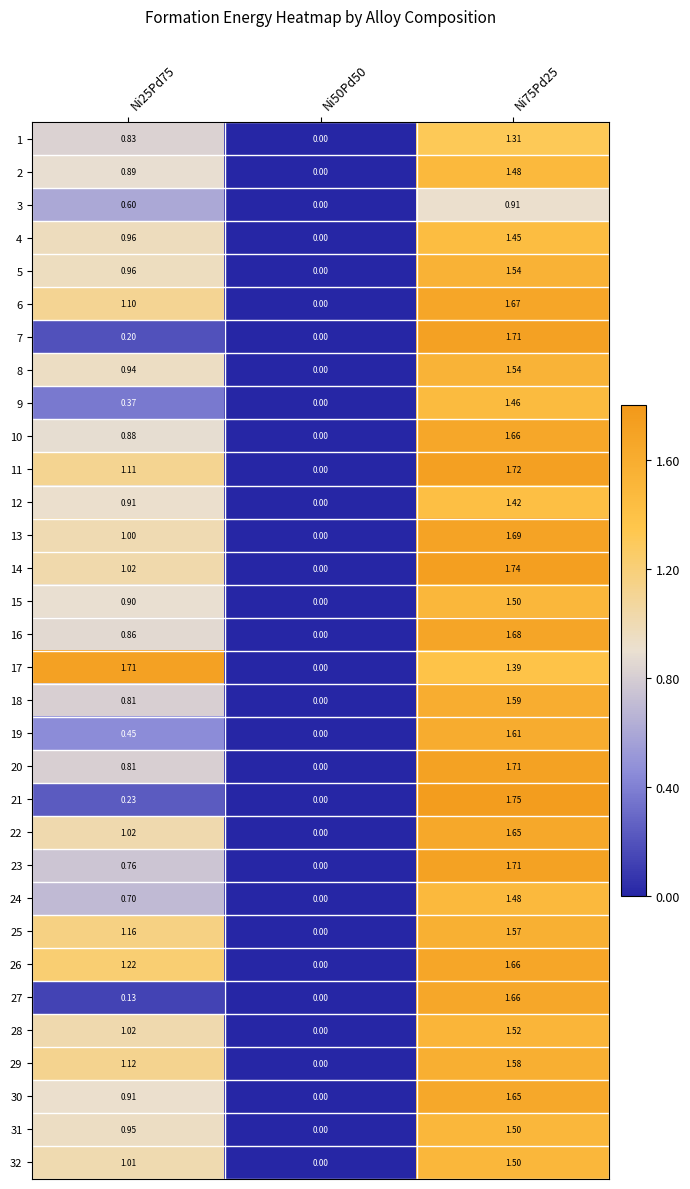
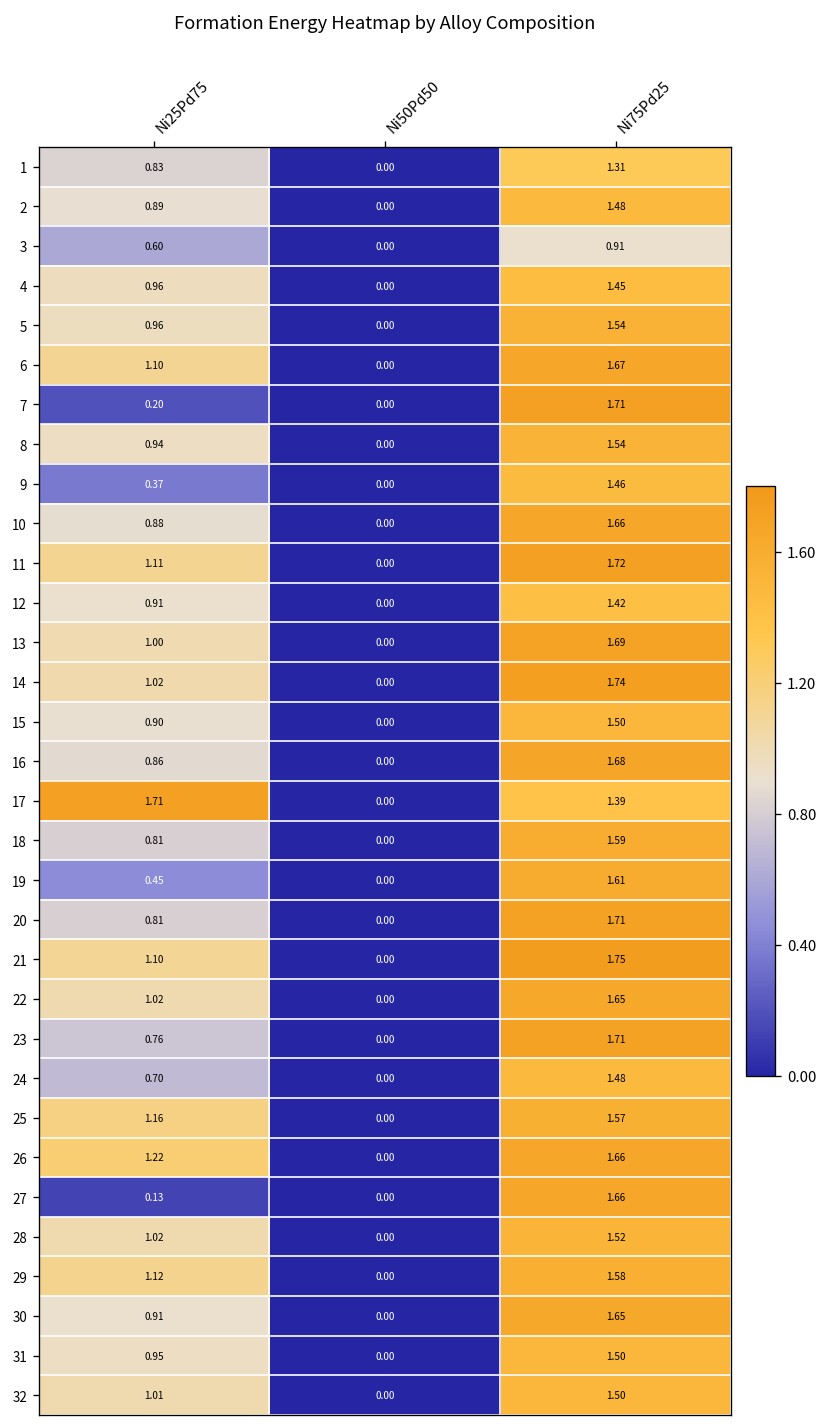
  {
    "1": {
      "Ni25Pd75": 0.83,
      "Ni50Pd50": 0.00,
      "Ni75Pd25": 1.31
    },
    "2": {
      "Ni25Pd75": 0.89,
      "Ni50Pd50": 0.00,
      "Ni75Pd25": 1.48
    },
    "3": {
      "Ni25Pd75": 0.60,
      "Ni50Pd50": 0.00,
      "Ni75Pd25": 0.91
    },
    "4": {
      "Ni25Pd75": 0.96,
      "Ni50Pd50": 0.00,
      "Ni75Pd25": 1.45
    },
    "5": {
      "Ni25Pd75": 0.96,
      "Ni50Pd50": 0.00,
      "Ni75Pd25": 1.54
    },
    "6": {
      "Ni25Pd75": 1.10,
      "Ni50Pd50": 0.00,
      "Ni75Pd25": 1.67
    },
    "7": {
      "Ni25Pd75": 0.20,
      "Ni50Pd50": 0.00,
      "Ni75Pd25": 1.71
    },
    "8": {
      "Ni25Pd75": 0.94,
      "Ni50Pd50": 0.00,
      "Ni75Pd25": 1.54
    },
    "9": {
      "Ni25Pd75": 0.37,
      "Ni50Pd50": 0.00,
      "Ni75Pd25": 1.46
    },
    "10": {
      "Ni25Pd75": 0.88,
      "Ni50Pd50": 0.00,
      "Ni75Pd25": 1.66
    },
    "11": {
      "Ni25Pd75": 1.11,
      "Ni50Pd50": 0.00,
      "Ni75Pd25": 1.72
    },
    "12": {
      "Ni25Pd75": 0.91,
      "Ni50Pd50": 0.00,
      "Ni75Pd25": 1.42
    },
    "13": {
      "Ni25Pd75": 1.00,
      "Ni50Pd50": 0.00,
      "Ni75Pd25": 1.69
    },
    "14": {
      "Ni25Pd75": 1.02,
      "Ni50Pd50": 0.00,
      "Ni75Pd25": 1.74
    },
    "15": {
      "Ni25Pd75": 0.90,
      "Ni50Pd50": 0.00,
      "Ni75Pd25": 1.50
    },
    "16": {
      "Ni25Pd75": 0.86,
      "Ni50Pd50": 0.00,
      "Ni75Pd25": 1.68
    },
    "17": {
      "Ni25Pd75": 1.71,
      "Ni50Pd50": 0.00,
      "Ni75Pd25": 1.39
    },
    "18": {
      "Ni25Pd75": 0.81,
      "Ni50Pd50": 0.00,
      "Ni75Pd25": 1.59
    },
    "19": {
      "Ni25Pd75": 0.45,
      "Ni50Pd50": 0.00,
      "Ni75Pd25": 1.61
    },
    "20": {
      "Ni25Pd75": 0.81,
      "Ni50Pd50": 0.00,
      "Ni75Pd25": 1.71
    },
    "21": {
-     "Ni25Pd75": 0.23,
+     "Ni25Pd75": 1.10,
      "Ni50Pd50": 0.00,
      "Ni75Pd25": 1.75
    },
    "22": {
      "Ni25Pd75": 1.02,
      "Ni50Pd50": 0.00,
      "Ni75Pd25": 1.65
    },
    "23": {
      "Ni25Pd75": 0.76,
      "Ni50Pd50": 0.00,
      "Ni75Pd25": 1.71
    },
    "24": {
      "Ni25Pd75": 0.70,
      "Ni50Pd50": 0.00,
      "Ni75Pd25": 1.48
    },
    "25": {
      "Ni25Pd75": 1.16,
      "Ni50Pd50": 0.00,
      "Ni75Pd25": 1.57
    },
    "26": {
      "Ni25Pd75": 1.22,
      "Ni50Pd50": 0.00,
      "Ni75Pd25": 1.66
    },
    "27": {
      "Ni25Pd75": 0.13,
      "Ni50Pd50": 0.00,
      "Ni75Pd25": 1.66
    },
    "28": {
      "Ni25Pd75": 1.02,
      "Ni50Pd50": 0.00,
      "Ni75Pd25": 1.52
    },
    "29": {
      "Ni25Pd75": 1.12,
      "Ni50Pd50": 0.00,
      "Ni75Pd25": 1.58
    },
    "30": {
      "Ni25Pd75": 0.91,
      "Ni50Pd50": 0.00,
      "Ni75Pd25": 1.65
    },
    "31": {
      "Ni25Pd75": 0.95,
      "Ni50Pd50": 0.00,
      "Ni75Pd25": 1.50
    },
    "32": {
      "Ni25Pd75": 1.01,
      "Ni50Pd50": 0.00,
      "Ni75Pd25": 1.50
    }
  }
